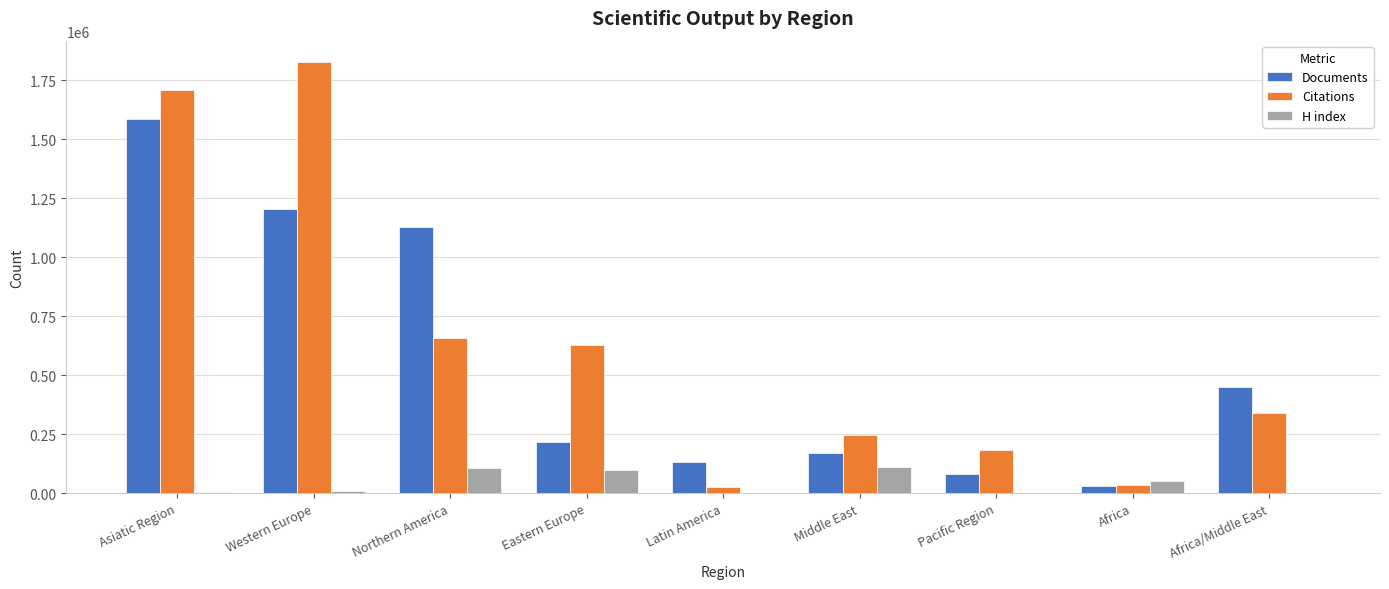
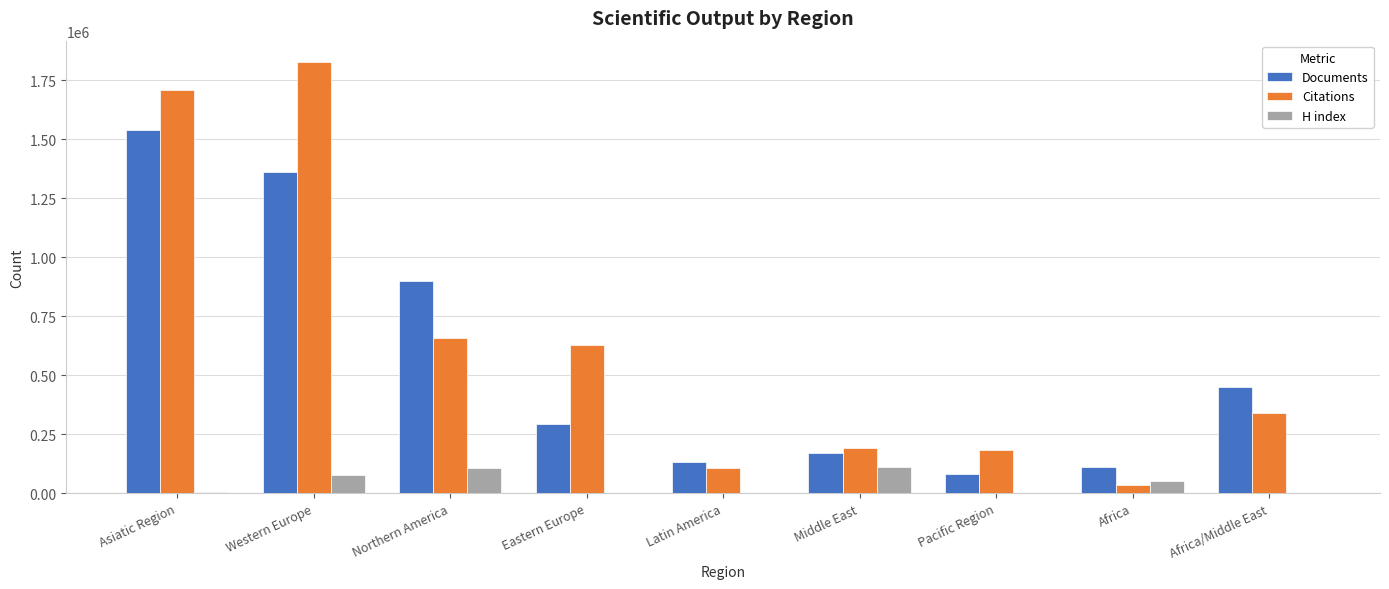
  {
    "Documents": {
-     "Asiatic Region": 1590000,
-     "Western Europe": 1200000,
-     "Northern America": 1130000,
-     "Eastern Europe": 220000,
+     "Asiatic Region": 1540000,
+     "Western Europe": 1360000,
+     "Northern America": 900000,
+     "Eastern Europe": 290000,
      "Latin America": 130000,
      "Middle East": 170000,
      "Pacific Region": 80000,
-     "Africa": 30000,
+     "Africa": 110000,
      "Africa/Middle East": 450000
    },
    "Citations": {
      "Asiatic Region": 1710000,
      "Western Europe": 1830000,
      "Northern America": 660000,
      "Eastern Europe": 630000,
-     "Latin America": 30000,
-     "Middle East": 250000,
+     "Latin America": 110000,
+     "Middle East": 190000,
      "Pacific Region": 180000,
      "Africa": 30000,
      "Africa/Middle East": 340000
    },
    "H index": {
-     "Western Europe": 10000,
+     "Western Europe": 80000,
      "Northern America": 110000,
-     "Eastern Europe": 100000,
+     "Eastern Europe": 0,
      "Middle East": 110000,
      "Africa": 50000
    }
  }
